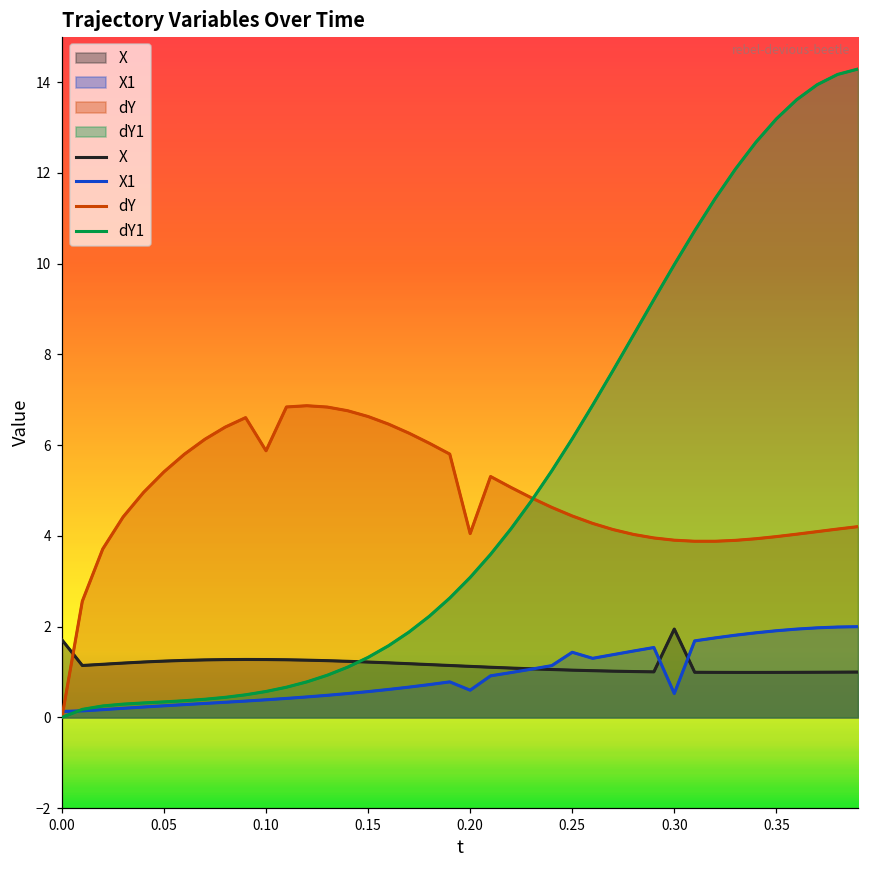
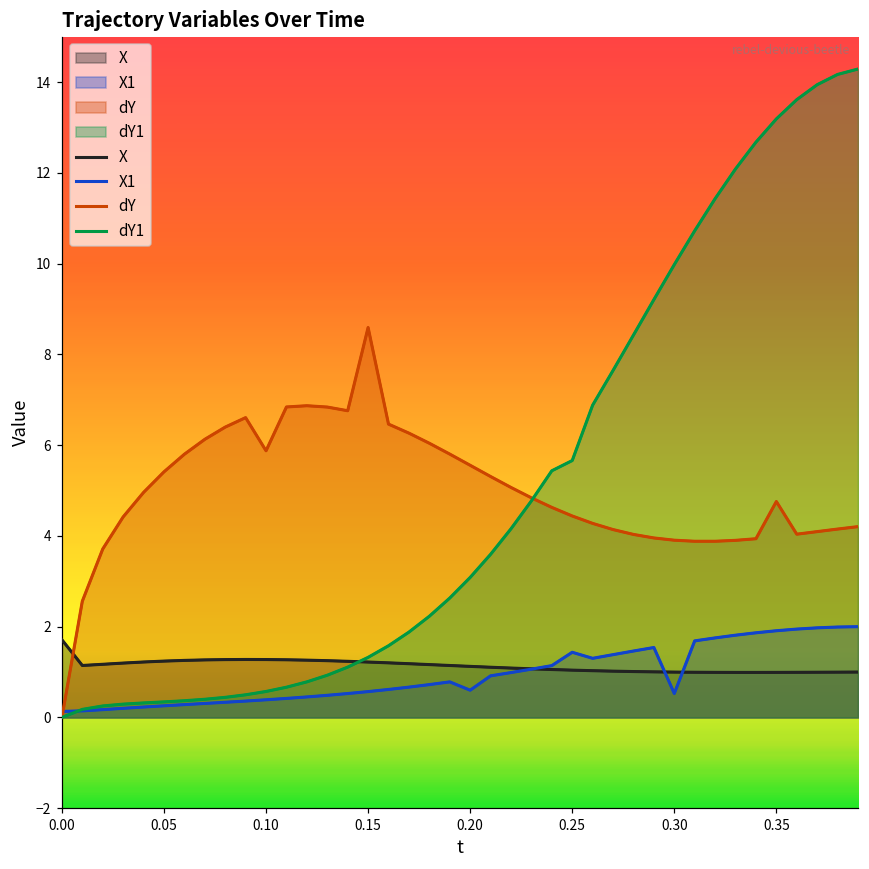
  {
    "X": {
      "0.00": 1.7,
      "0.05": 1.2,
      "0.10": 1.3,
      "0.15": 1.2,
      "0.20": 1.1,
      "0.25": 1.0,
-     "0.30": 1.9,
+     "0.30": 1.0,
      "0.35": 1.0
    },
    "X1": {
      "0.00": 0.1,
      "0.05": 0.3,
      "0.10": 0.4,
      "0.15": 0.6,
      "0.20": 0.6,
      "0.25": 1.4,
      "0.30": 0.5,
      "0.35": 1.9
    },
    "dY": {
      "0.05": 5.4,
      "0.10": 5.9,
-     "0.15": 6.6,
-     "0.20": 4.1,
+     "0.15": 8.6,
+     "0.20": 5.6,
      "0.25": 4.4,
      "0.30": 3.9,
-     "0.35": 4.0
+     "0.35": 4.8
    },
    "dY1": {
      "0.05": 0.3,
      "0.10": 0.6,
      "0.15": 1.3,
      "0.20": 3.1,
-     "0.25": 6.1,
+     "0.25": 5.7,
      "0.30": 10.0,
      "0.35": 13.2
    }
  }
